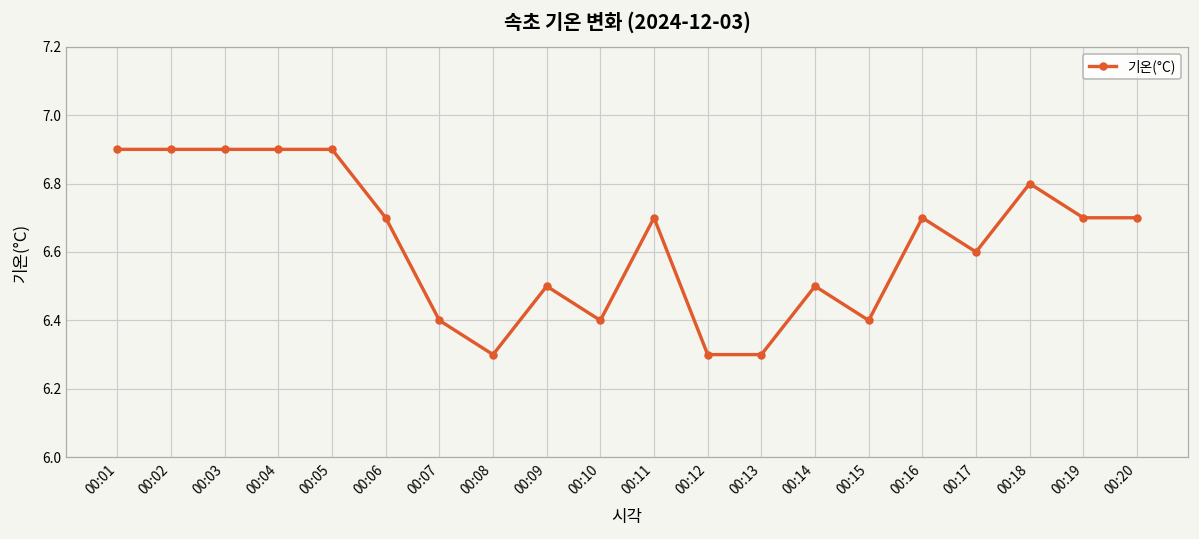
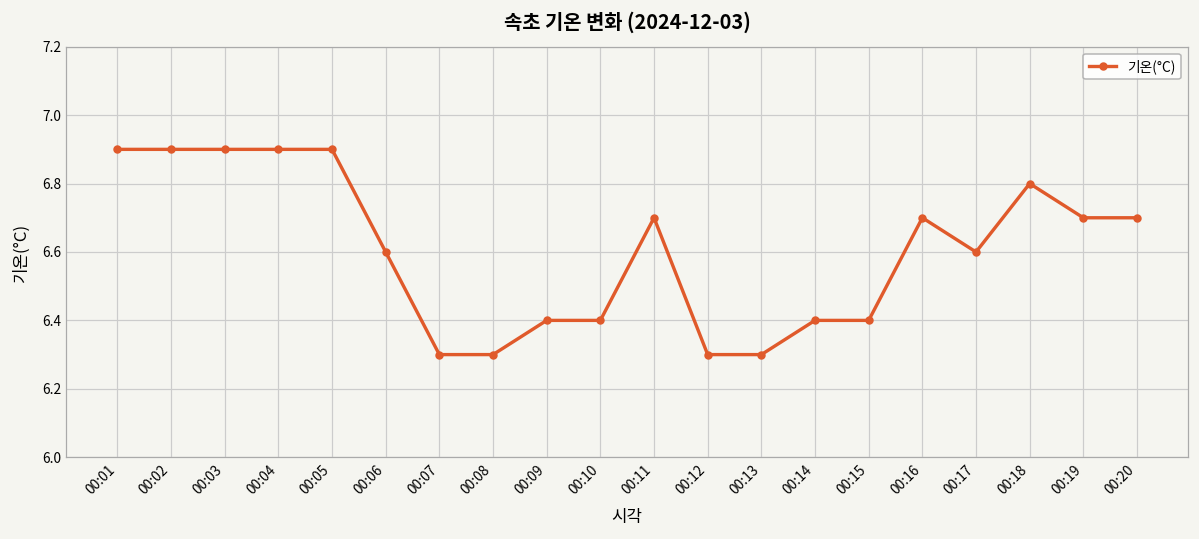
  {
    "00:01": 6.9,
    "00:02": 6.9,
    "00:03": 6.9,
    "00:04": 6.9,
    "00:05": 6.9,
-   "00:06": 6.7,
-   "00:07": 6.4,
+   "00:06": 6.6,
+   "00:07": 6.3,
    "00:08": 6.3,
-   "00:09": 6.5,
+   "00:09": 6.4,
    "00:10": 6.4,
    "00:11": 6.7,
    "00:12": 6.3,
    "00:13": 6.3,
-   "00:14": 6.5,
+   "00:14": 6.4,
    "00:15": 6.4,
    "00:16": 6.7,
    "00:17": 6.6,
    "00:18": 6.8,
    "00:19": 6.7,
    "00:20": 6.7
  }
